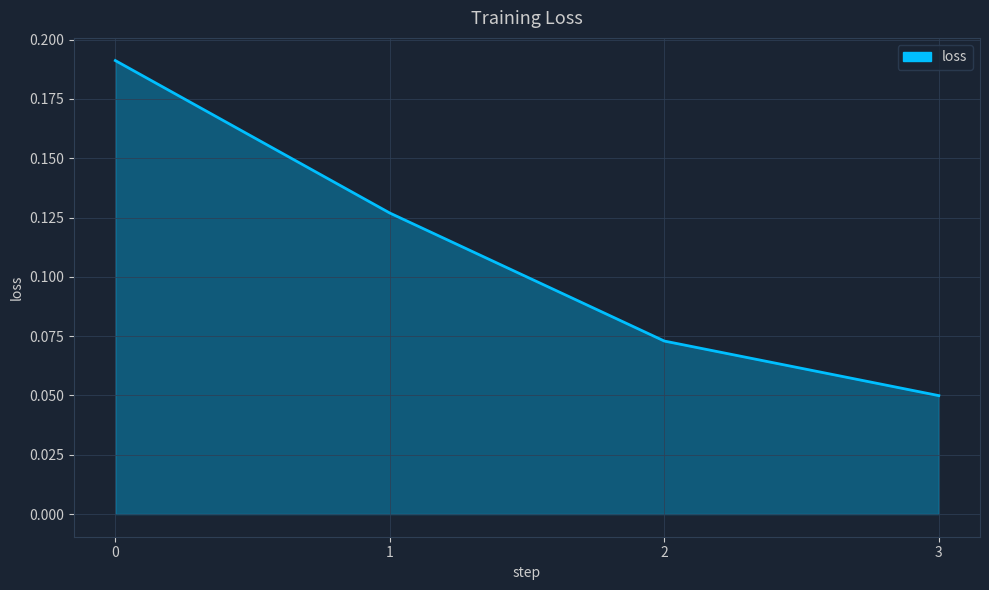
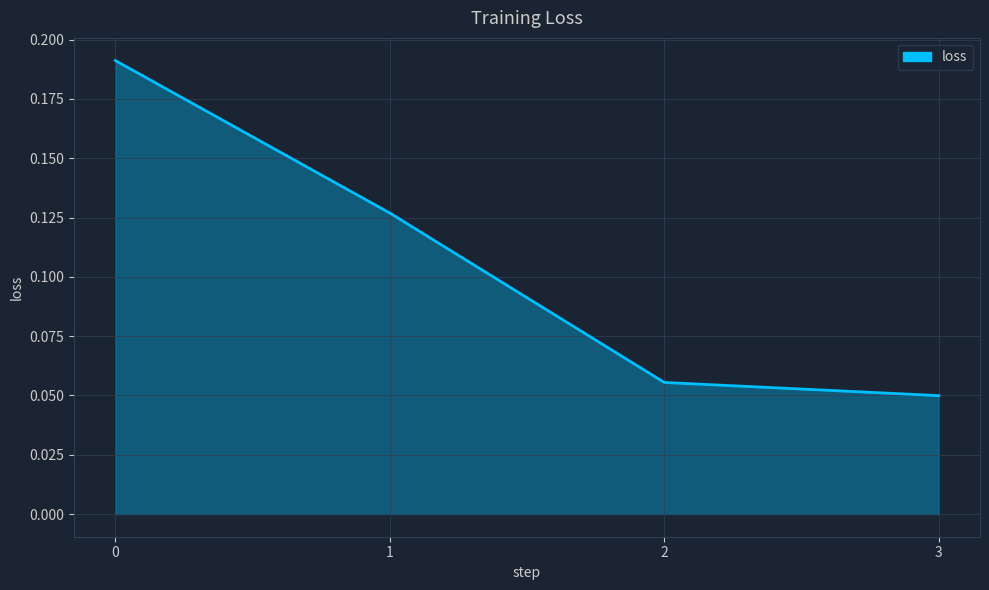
  {
    "0": 0.191,
    "1": 0.127,
-   "2": 0.073,
+   "2": 0.055,
    "3": 0.050
  }
